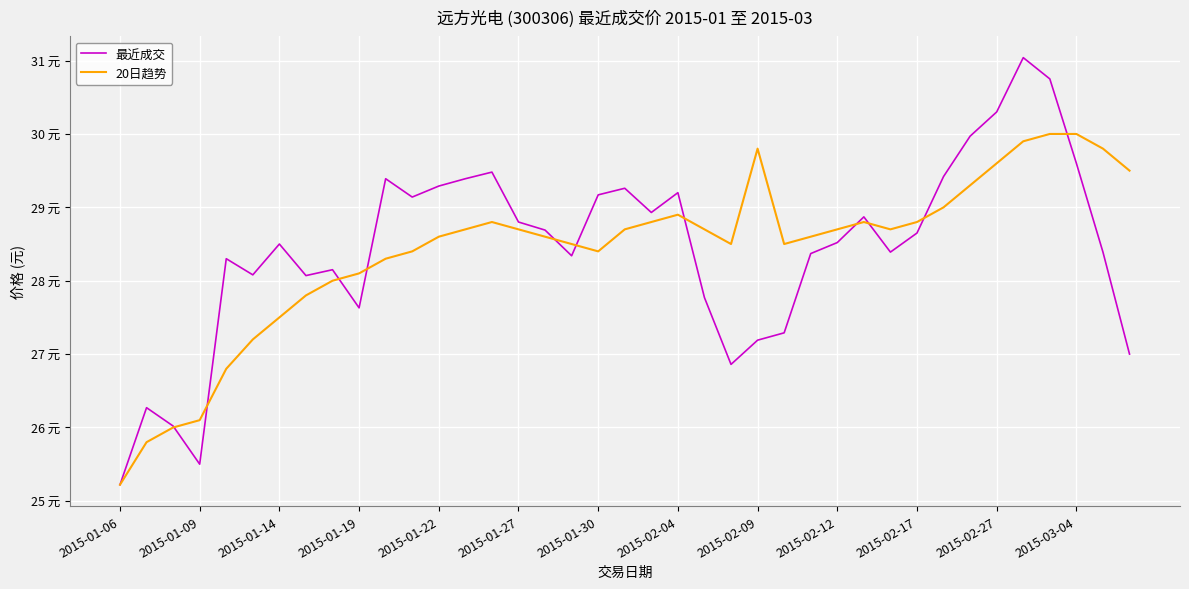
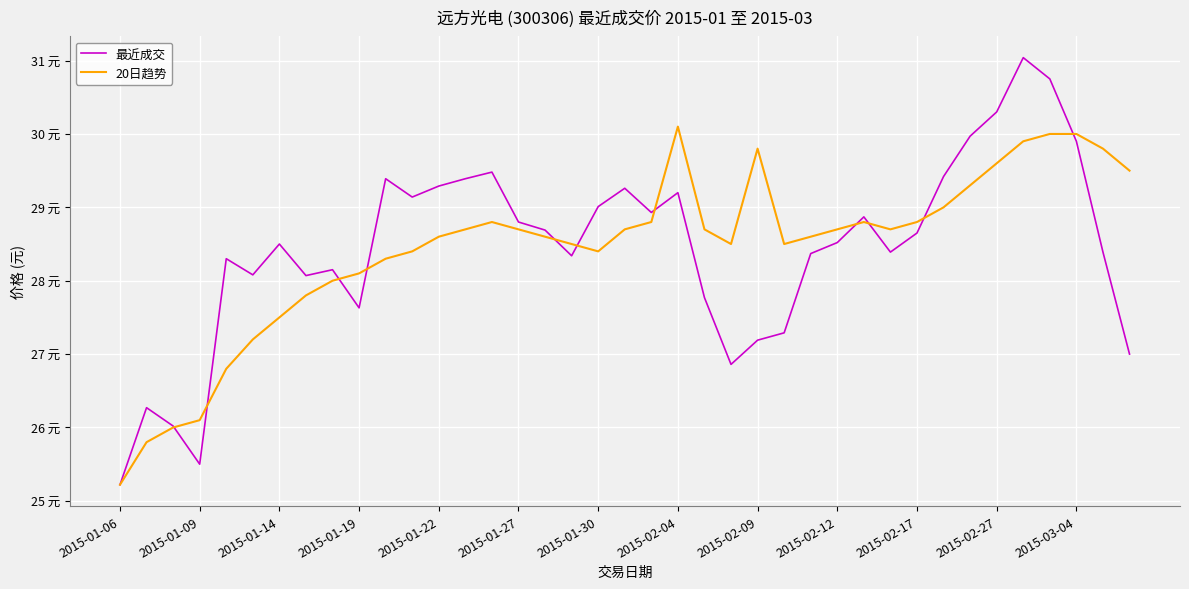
  {
    "最近成交": {
      "2015-01-09": "25.5 元",
      "2015-01-14": "28.5 元",
      "2015-01-19": "27.6 元",
      "2015-01-22": "29.3 元",
      "2015-01-27": "28.8 元",
-     "2015-01-30": "29.2 元",
+     "2015-01-30": "29.0 元",
      "2015-02-04": "29.2 元",
      "2015-02-09": "27.2 元",
      "2015-02-12": "28.5 元",
      "2015-02-17": "28.7 元",
      "2015-02-27": "30.3 元",
-     "2015-03-04": "29.6 元"
+     "2015-03-04": "29.9 元"
    },
    "20日趋势": {
      "2015-01-09": "26.1 元",
      "2015-01-14": "27.5 元",
      "2015-01-19": "28.1 元",
      "2015-01-22": "28.6 元",
      "2015-01-27": "28.7 元",
      "2015-01-30": "28.4 元",
-     "2015-02-04": "28.9 元",
+     "2015-02-04": "30.1 元",
      "2015-02-09": "29.8 元",
      "2015-02-12": "28.7 元",
      "2015-02-17": "28.8 元",
      "2015-02-27": "29.6 元",
      "2015-03-04": "30.0 元"
    }
  }
